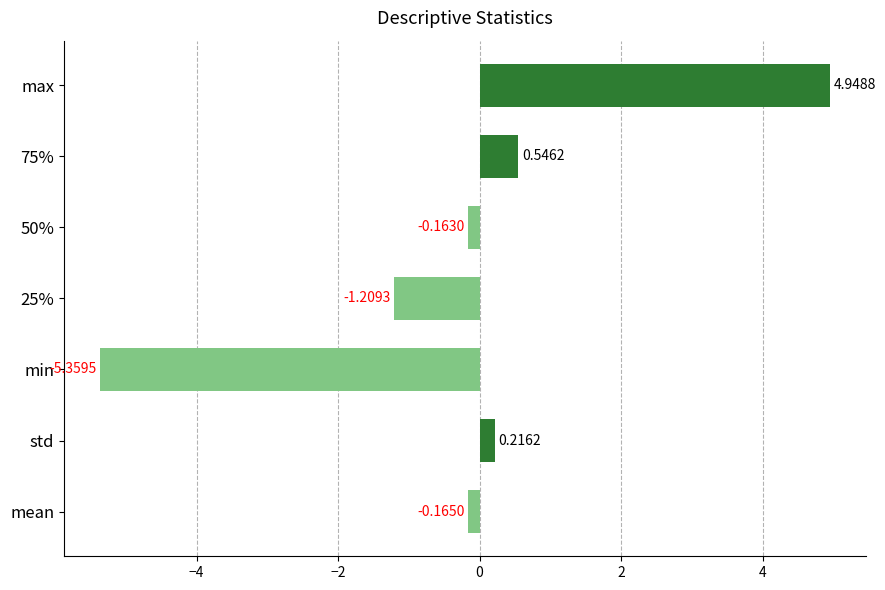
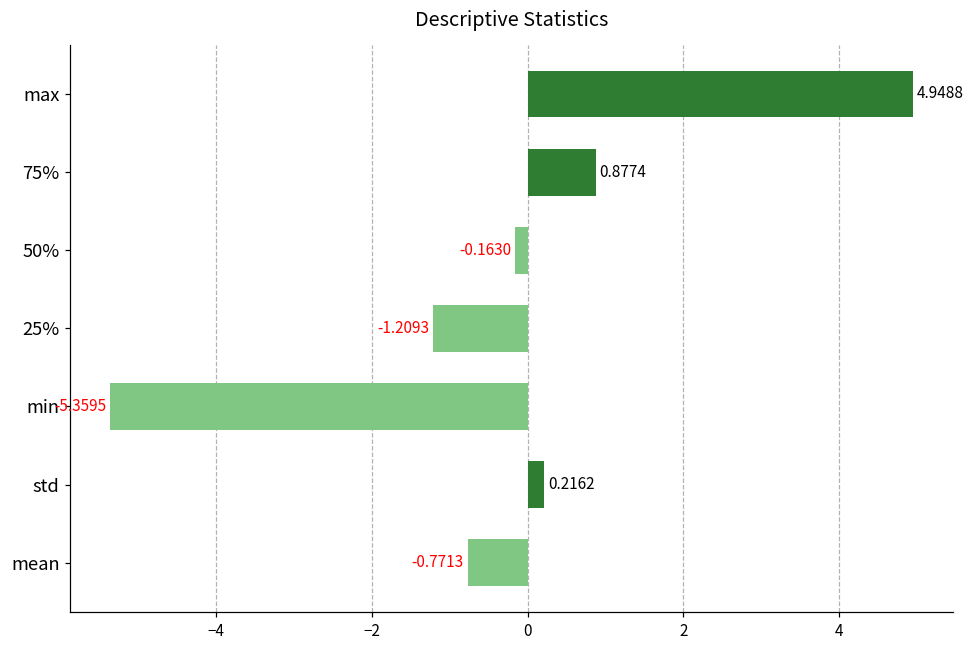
  {
    "max": 4.9488,
-   "75%": 0.5462,
+   "75%": 0.8774,
    "50%": -0.1630,
    "25%": -1.2093,
    "min": -5.3595,
    "std": 0.2162,
-   "mean": -0.1650
+   "mean": -0.7713
  }
